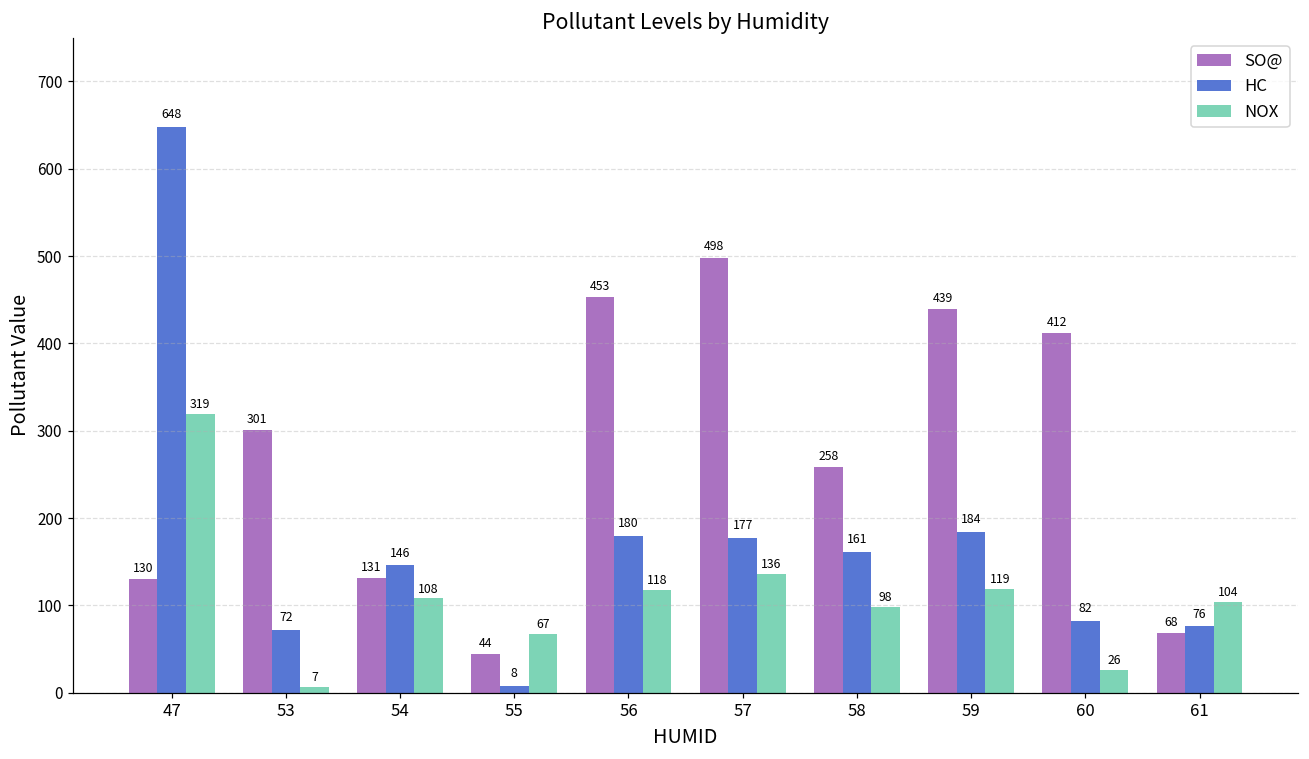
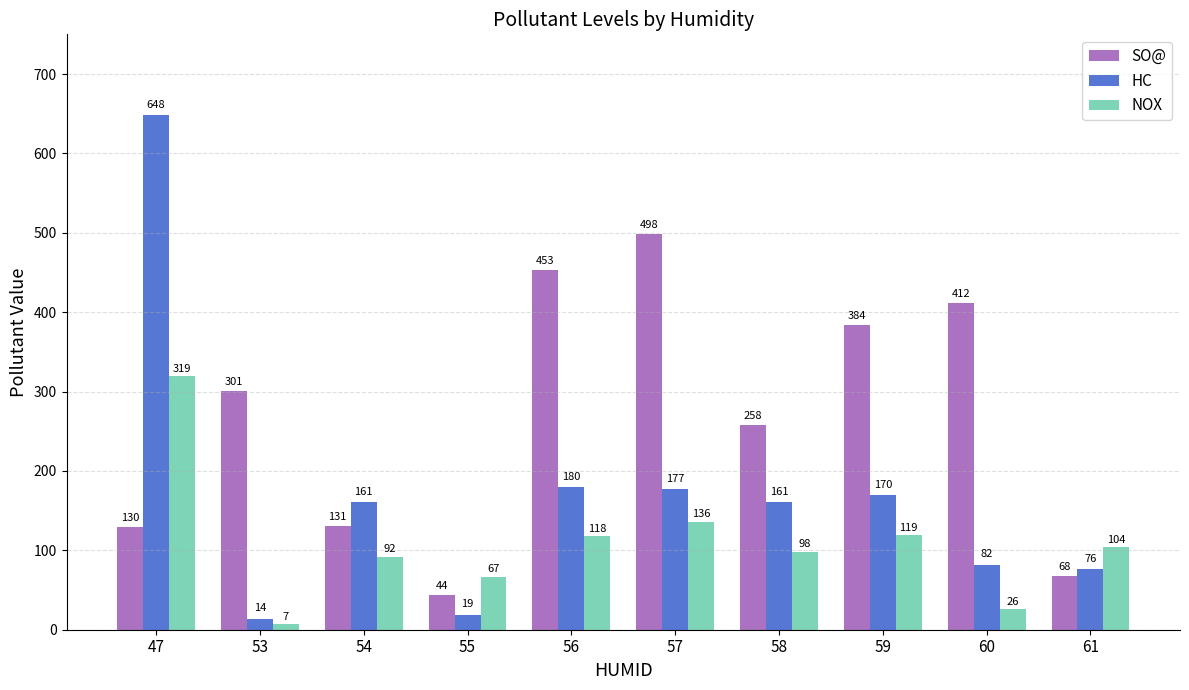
  {
    "SO@": {
      "47": 130,
      "53": 301,
      "54": 131,
      "55": 44,
      "56": 453,
      "57": 498,
      "58": 258,
-     "59": 439,
+     "59": 384,
      "60": 412,
      "61": 68
    },
    "HC": {
      "47": 648,
-     "53": 72,
-     "54": 146,
-     "55": 8,
+     "53": 14,
+     "54": 161,
+     "55": 19,
      "56": 180,
      "57": 177,
      "58": 161,
-     "59": 184,
+     "59": 170,
      "60": 82,
      "61": 76
    },
    "NOX": {
      "47": 319,
      "53": 7,
-     "54": 108,
+     "54": 92,
      "55": 67,
      "56": 118,
      "57": 136,
      "58": 98,
      "59": 119,
      "60": 26,
      "61": 104
    }
  }
